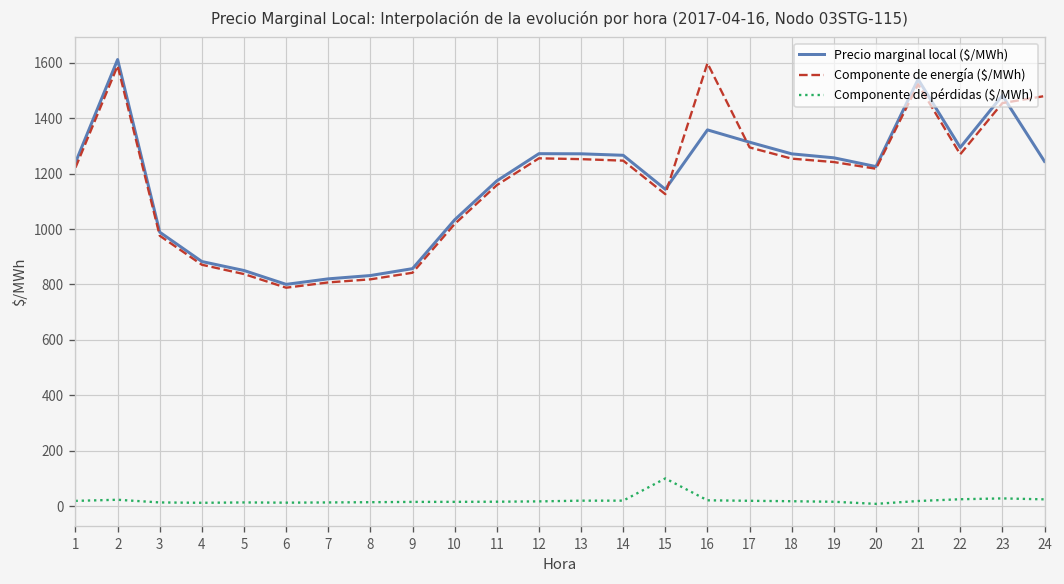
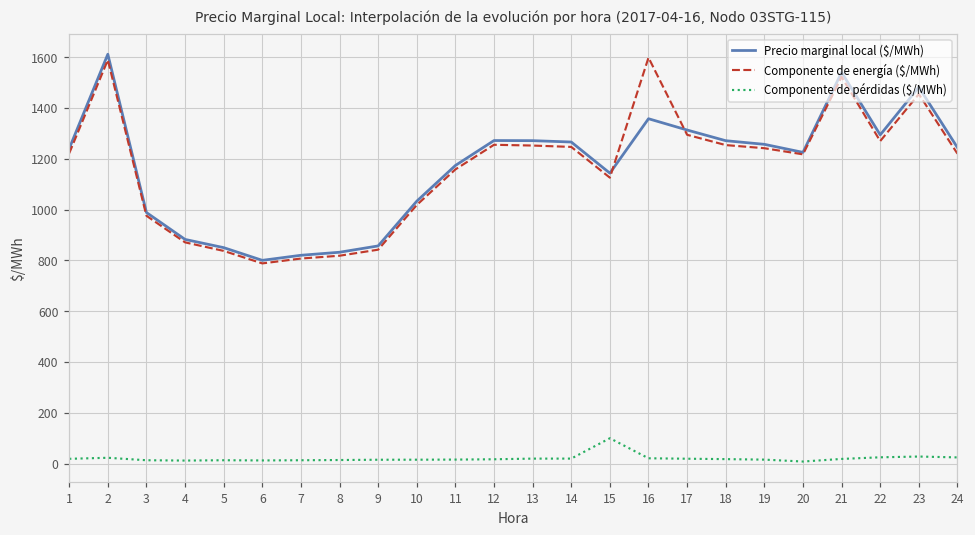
  {
    "Precio marginal local ($/MWh)": {
      "1": 1240,
      "2": 1610,
      "3": 990,
      "4": 880,
      "5": 850,
      "6": 800,
      "7": 820,
      "8": 830,
      "9": 860,
      "10": 1030,
      "11": 1170,
      "12": 1270,
      "13": 1270,
      "14": 1270,
      "15": 1140,
      "16": 1360,
      "17": 1310,
      "18": 1270,
      "19": 1260,
      "22": 1290,
      "24": 1240
    },
    "Componente de energía ($/MWh)": {
      "1": 1220,
      "2": 1590,
      "3": 980,
      "4": 870,
      "5": 840,
      "6": 790,
      "7": 810,
      "8": 820,
      "9": 840,
      "10": 1020,
      "11": 1160,
      "12": 1260,
      "13": 1250,
      "14": 1250,
      "15": 1130,
      "16": 1600,
      "17": 1290,
      "18": 1250,
      "19": 1240,
      "22": 1270,
-     "24": 1480
+     "24": 1220
    },
    "Componente de pérdidas ($/MWh)": {
      "1": 20,
      "2": 20,
      "3": 10,
      "4": 10,
      "5": 10,
      "6": 10,
      "7": 10,
      "8": 10,
      "9": 10,
      "10": 20,
      "11": 20,
      "12": 20,
      "13": 20,
      "14": 20,
      "15": 100,
      "16": 20,
      "17": 20,
      "18": 20,
      "19": 20,
      "20": 10,
      "21": 20,
      "22": 20,
      "23": 30,
      "24": 20
    }
  }
